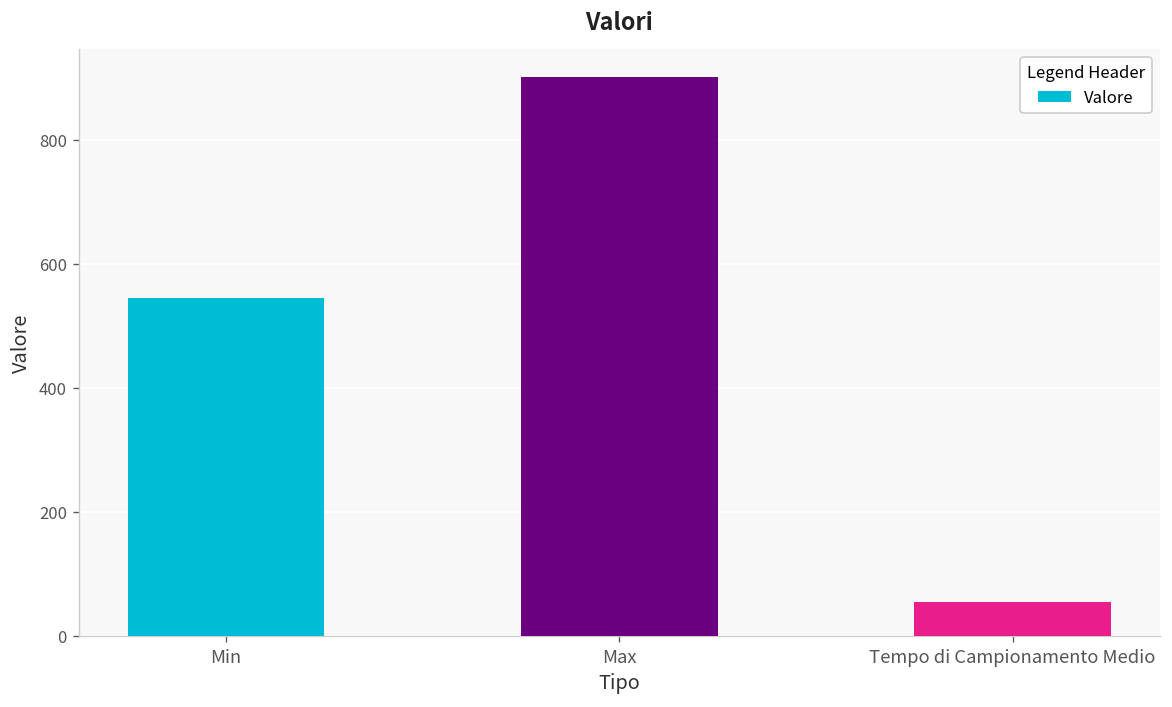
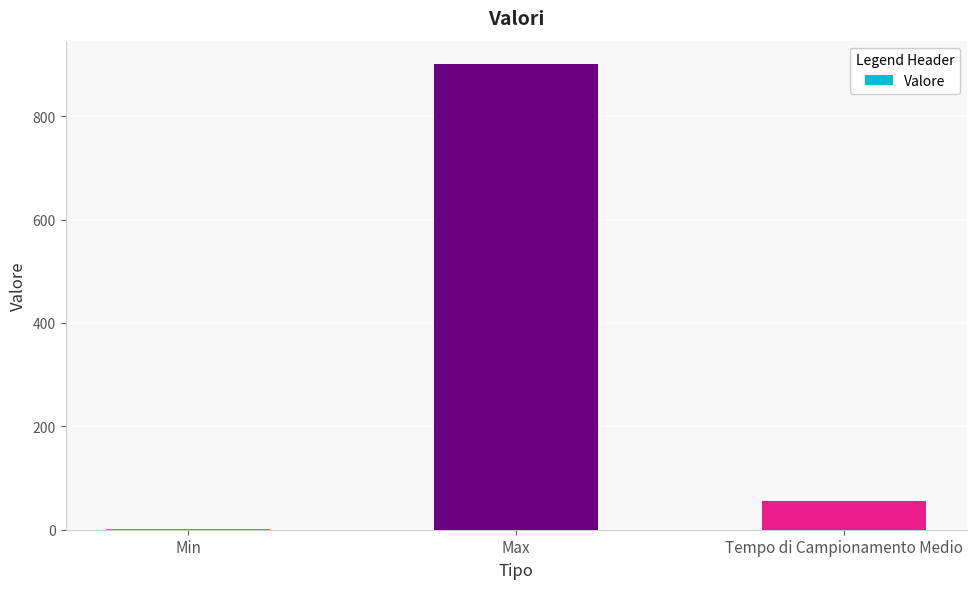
  {
-   "Min": 540,
+   "Min": 0,
    "Max": 900,
    "Tempo di Campionamento Medio": 50
  }
